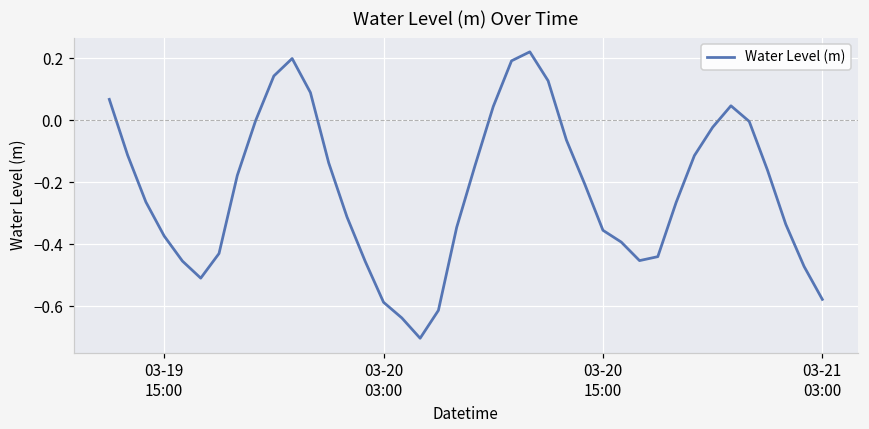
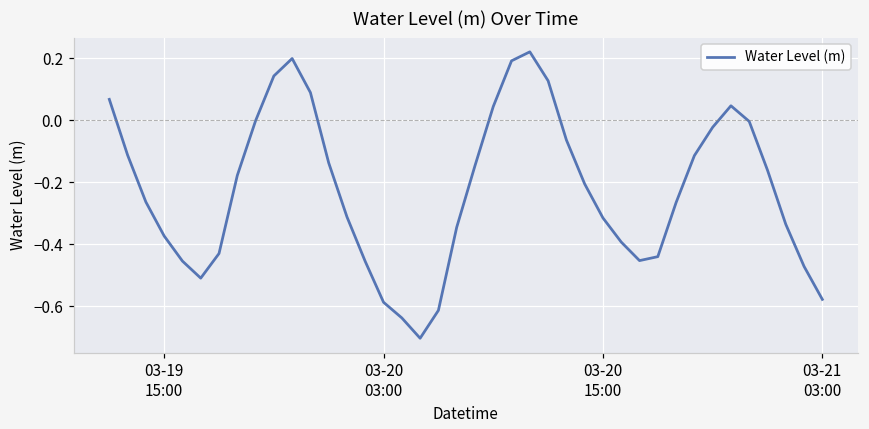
  {
    "03-19 15:00": -0.37,
    "03-20 03:00": -0.59,
-   "03-20 15:00": -0.35,
+   "03-20 15:00": -0.31,
    "03-21 03:00": -0.58
  }
